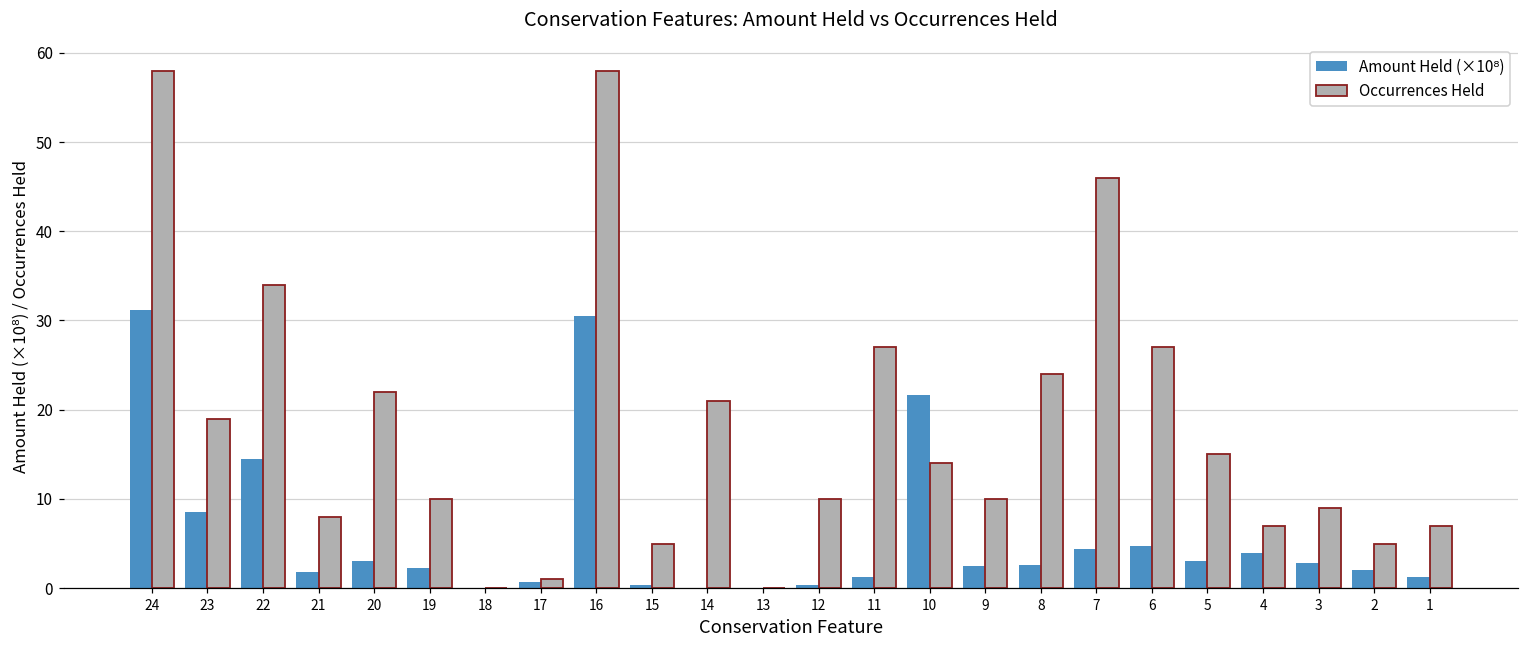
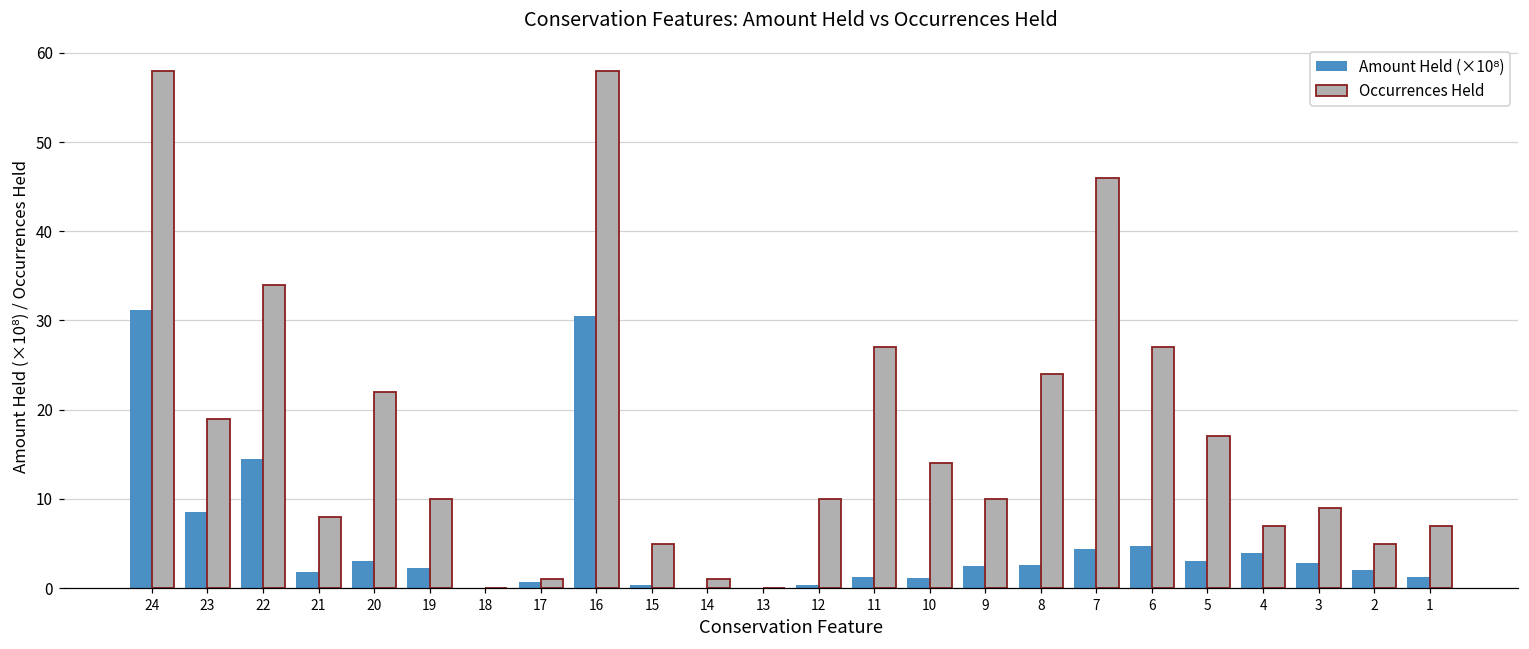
  {
    "Amount Held (×10⁸)": {
      "24": 31,
      "23": 9,
      "22": 15,
      "21": 2,
      "20": 3,
      "19": 2,
      "18": 0,
      "17": 1,
      "16": 30,
      "15": 0,
      "13": 0,
      "12": 0,
      "11": 1,
-     "10": 22,
+     "10": 1,
      "9": 3,
      "8": 3,
      "7": 4,
      "6": 5,
      "5": 3,
      "4": 4,
      "3": 3,
      "2": 2,
      "1": 1
    },
    "Occurrences Held": {
      "24": 58,
      "23": 19,
      "22": 34,
      "21": 8,
      "20": 22,
      "19": 10,
      "18": 0,
      "17": 1,
      "16": 58,
      "15": 5,
-     "14": 21,
+     "14": 1,
      "13": 0,
      "12": 10,
      "11": 27,
      "10": 14,
      "9": 10,
      "8": 24,
      "7": 46,
      "6": 27,
-     "5": 15,
+     "5": 17,
      "4": 7,
      "3": 9,
      "2": 5,
      "1": 7
    }
  }
